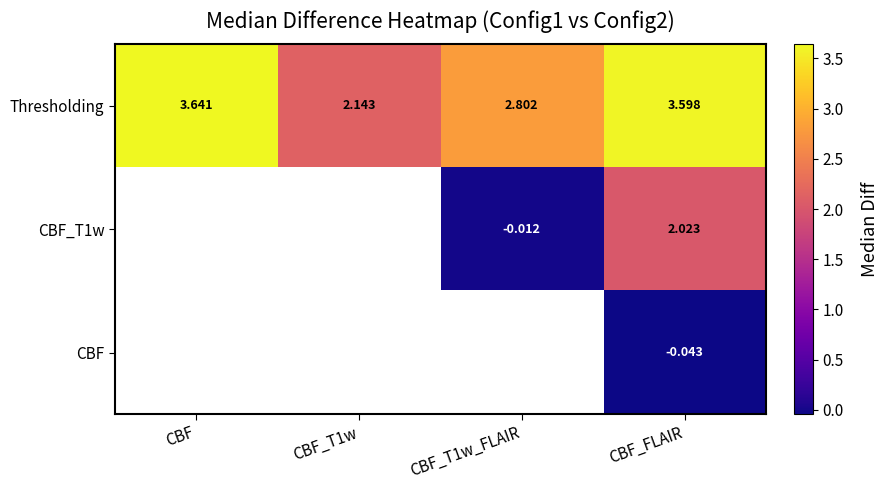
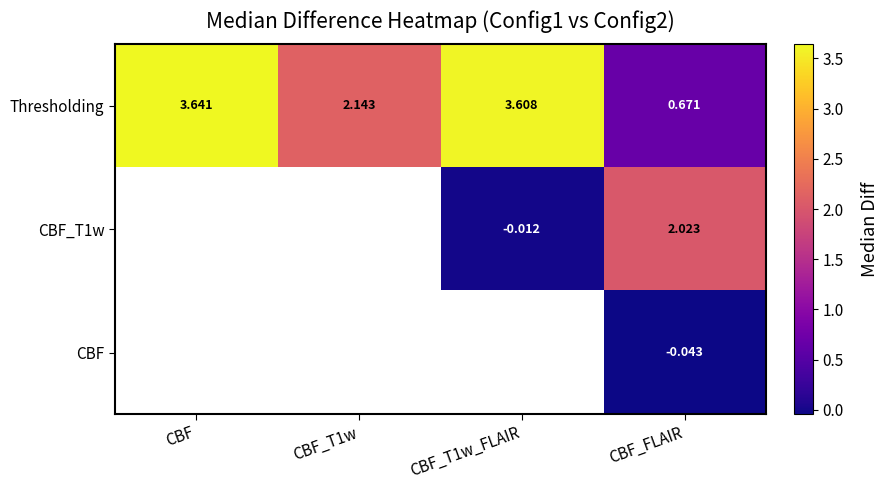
  {
    "Thresholding": {
      "CBF": 3.641,
      "CBF_T1w": 2.143,
-     "CBF_T1w_FLAIR": 2.802,
-     "CBF_FLAIR": 3.598
+     "CBF_T1w_FLAIR": 3.608,
+     "CBF_FLAIR": 0.671
    },
    "CBF_T1w": {
      "CBF_T1w_FLAIR": -0.012,
      "CBF_FLAIR": 2.023
    },
    "CBF": {
      "CBF_FLAIR": -0.043
    }
  }
